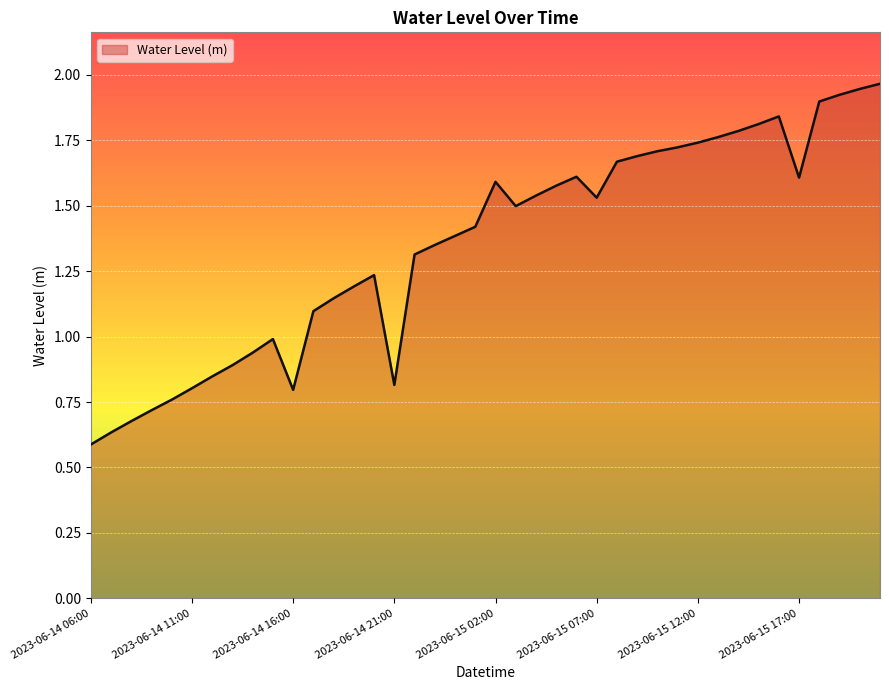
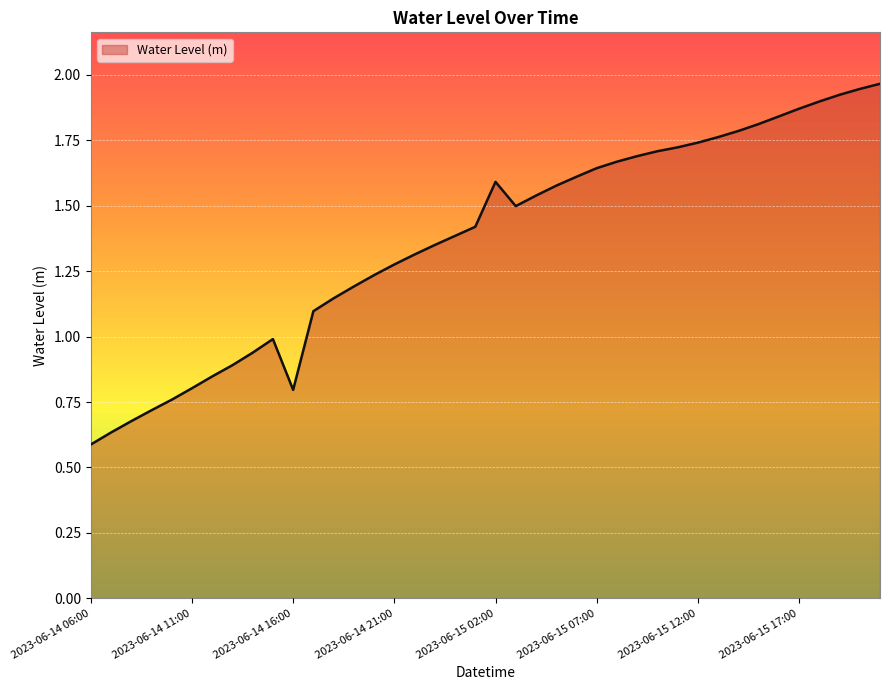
  {
    "2023-06-14 06:00": 0.59,
    "2023-06-14 11:00": 0.80,
    "2023-06-14 16:00": 0.80,
-   "2023-06-14 21:00": 0.82,
+   "2023-06-14 21:00": 1.28,
    "2023-06-15 02:00": 1.59,
-   "2023-06-15 07:00": 1.53,
+   "2023-06-15 07:00": 1.64,
    "2023-06-15 12:00": 1.74,
-   "2023-06-15 17:00": 1.61
+   "2023-06-15 17:00": 1.87
  }
